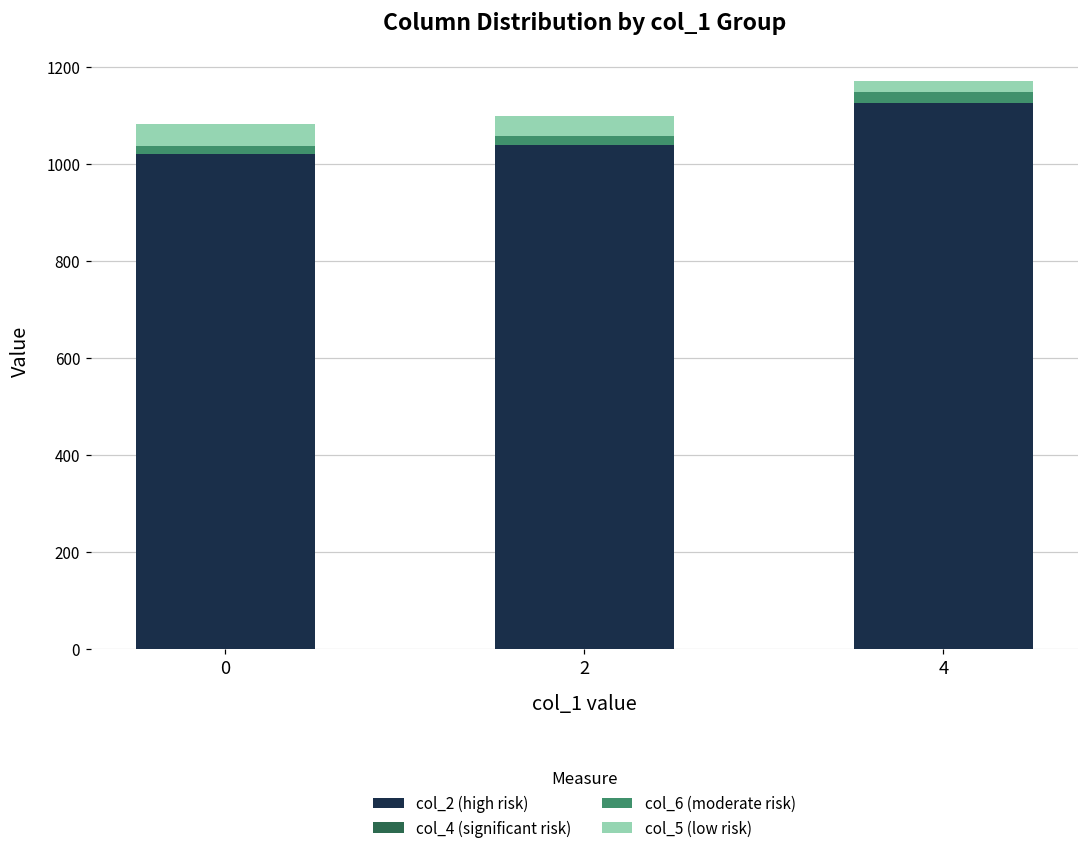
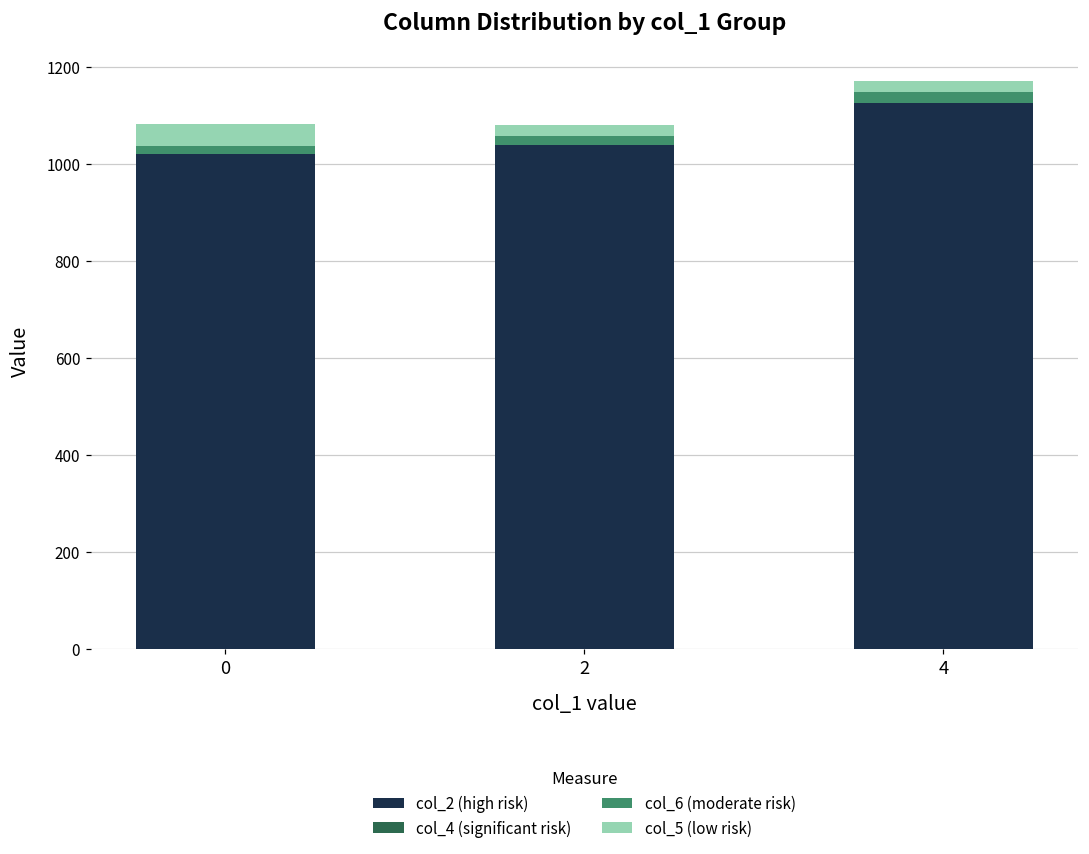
  {
    "col_5 (low risk)": {
      "0": 50,
-     "2": 40,
+     "2": 20,
      "4": 20
    }
  }
